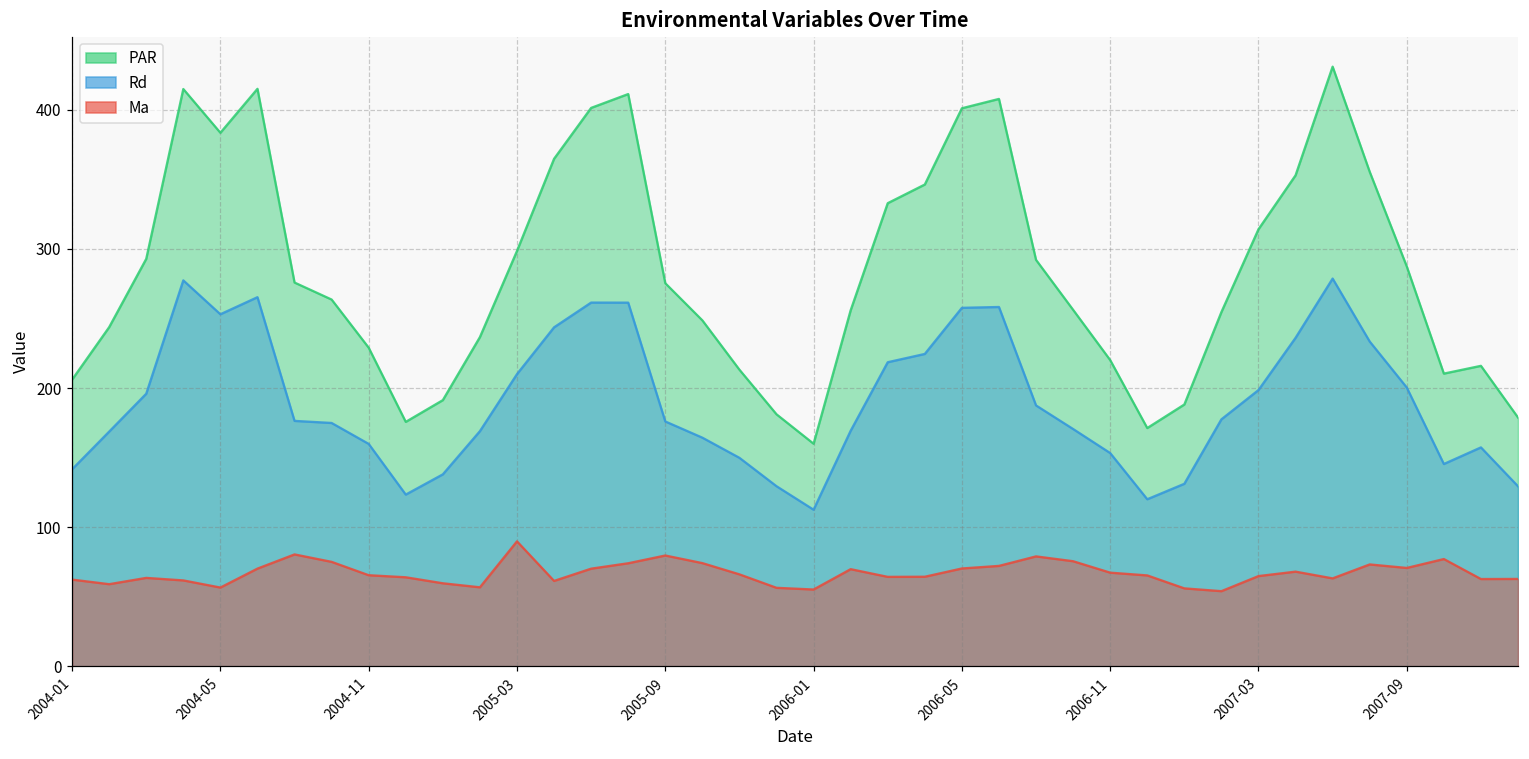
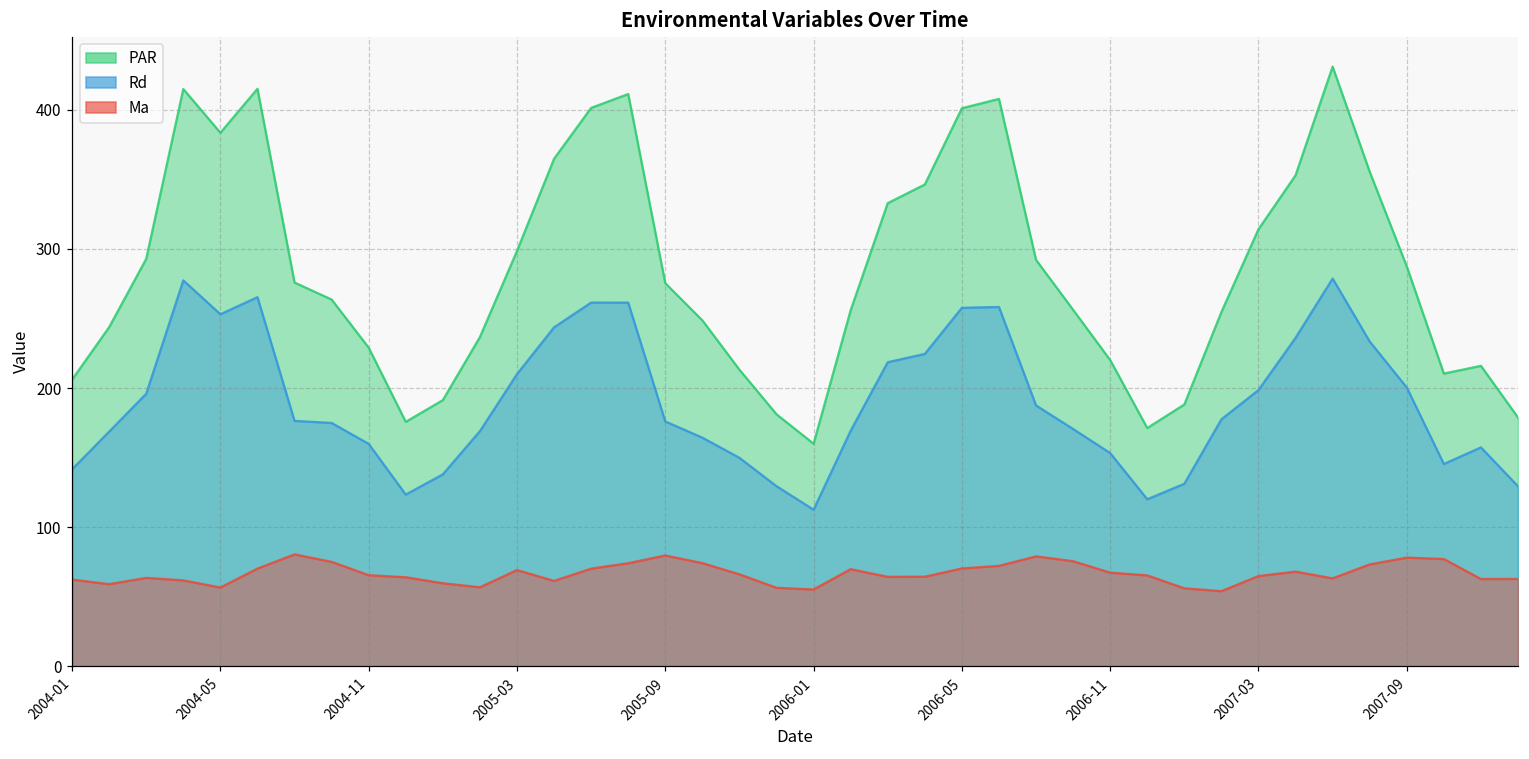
  {
    "PAR": {
      "2004-01": 206,
      "2004-05": 383,
      "2004-11": 229,
      "2005-03": 298,
      "2005-09": 275,
      "2006-01": 160,
      "2006-05": 401,
      "2006-11": 220,
      "2007-03": 314,
      "2007-09": 287
    },
    "Rd": {
      "2004-01": 142,
      "2004-05": 253,
      "2004-11": 160,
      "2005-03": 210,
      "2005-09": 176,
      "2006-01": 113,
      "2006-05": 258,
      "2006-11": 153,
      "2007-03": 199,
      "2007-09": 200
    },
    "Ma": {
      "2004-01": 62,
      "2004-05": 57,
      "2004-11": 65,
-     "2005-03": 90,
+     "2005-03": 69,
      "2005-09": 80,
      "2006-01": 55,
      "2006-05": 70,
      "2006-11": 67,
      "2007-03": 65,
-     "2007-09": 71
+     "2007-09": 78
    }
  }
